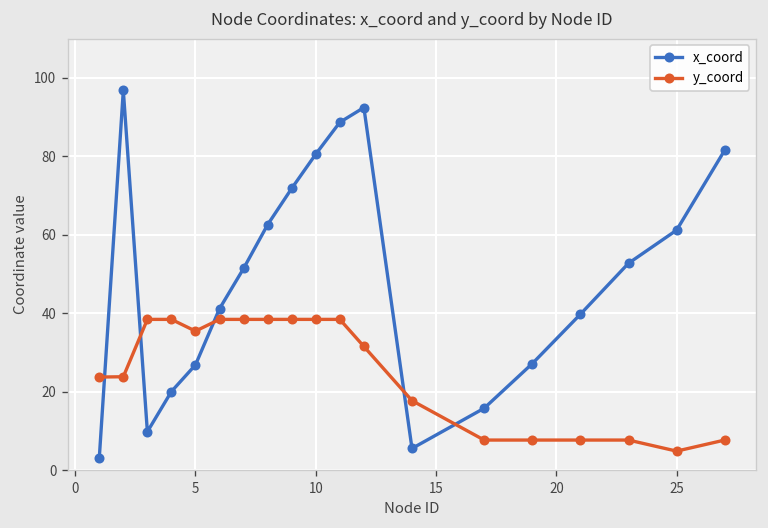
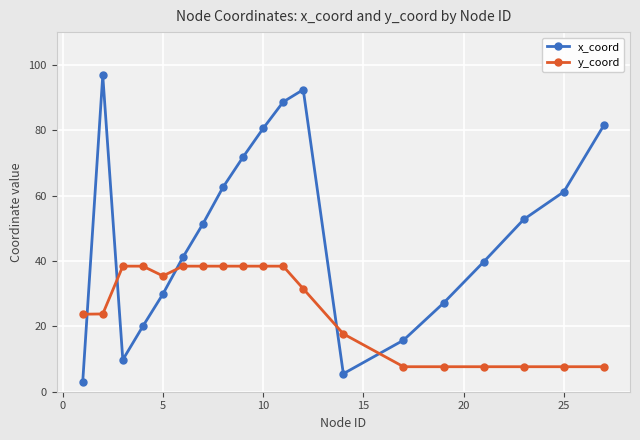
  {
    "x_coord": {
-     "5": 27,
+     "5": 30,
      "10": 81,
      "25": 61
    },
    "y_coord": {
      "5": 35,
      "10": 38,
-     "25": 5
+     "25": 8
    }
  }
